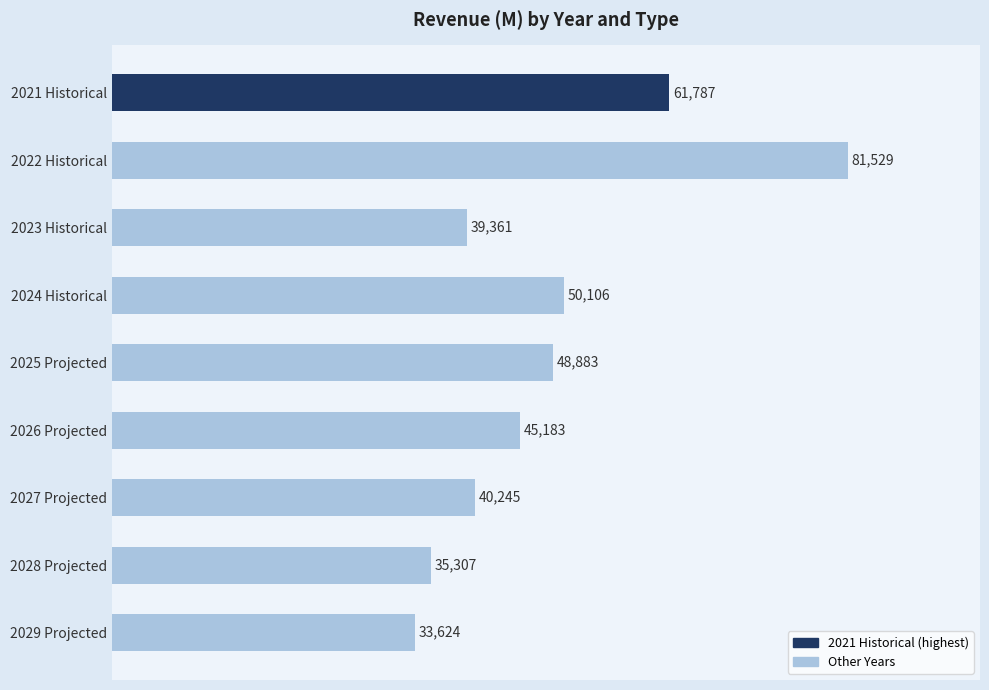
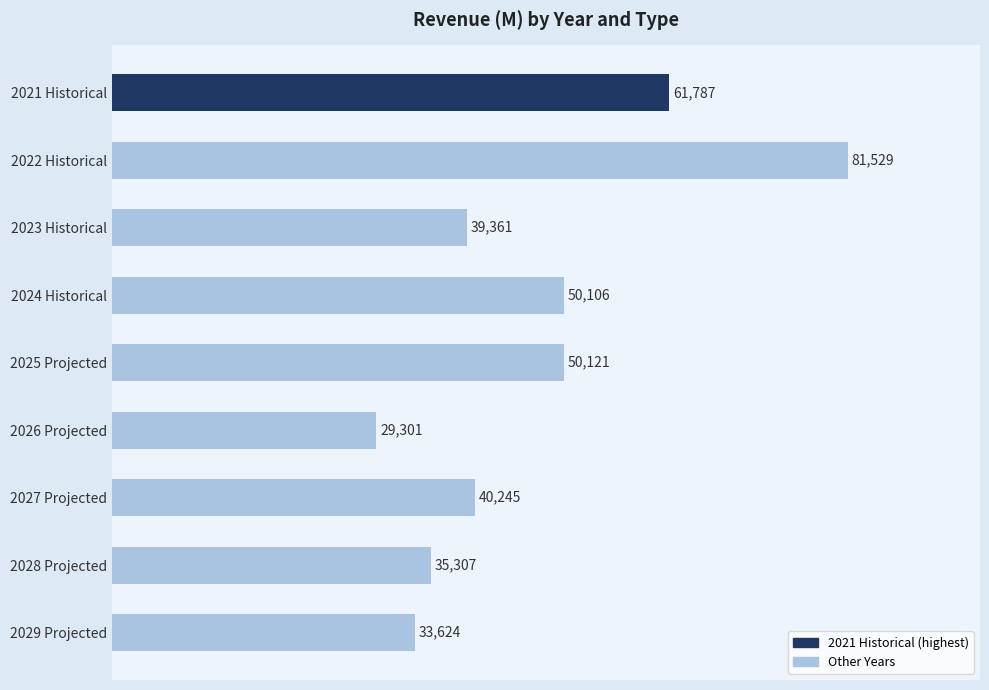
  {
    "2021 Historical": "61,787",
    "2022 Historical": "81,529",
    "2023 Historical": "39,361",
    "2024 Historical": "50,106",
-   "2025 Projected": "48,883",
-   "2026 Projected": "45,183",
+   "2025 Projected": "50,121",
+   "2026 Projected": "29,301",
    "2027 Projected": "40,245",
    "2028 Projected": "35,307",
    "2029 Projected": "33,624"
  }
